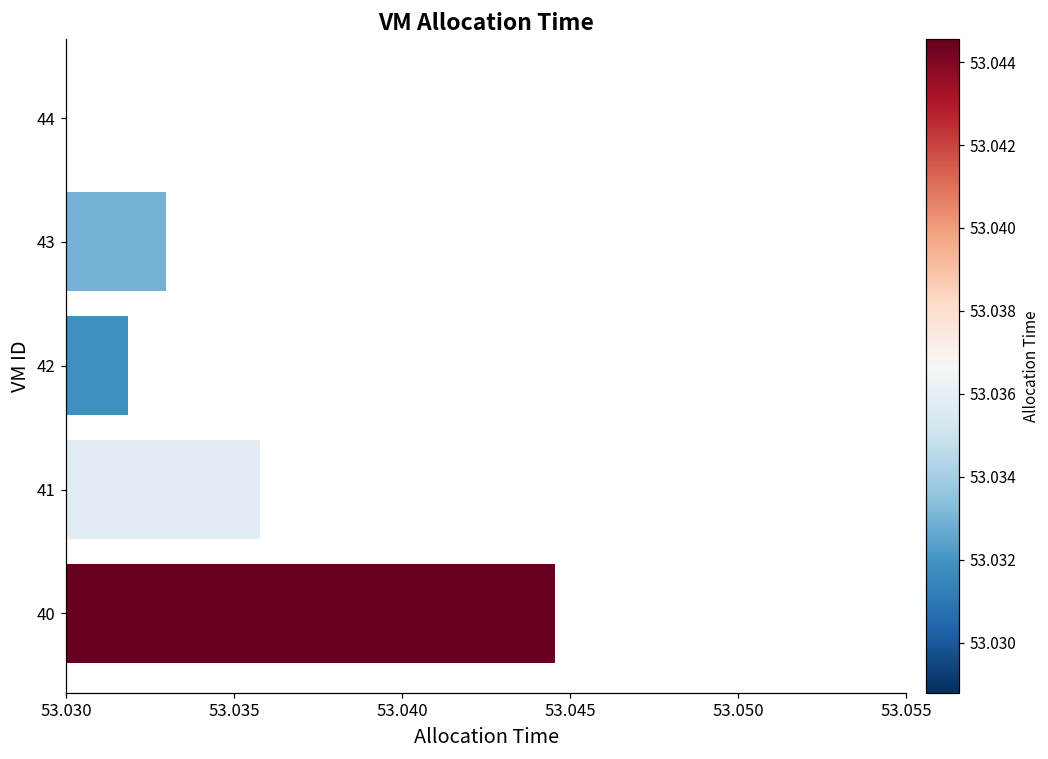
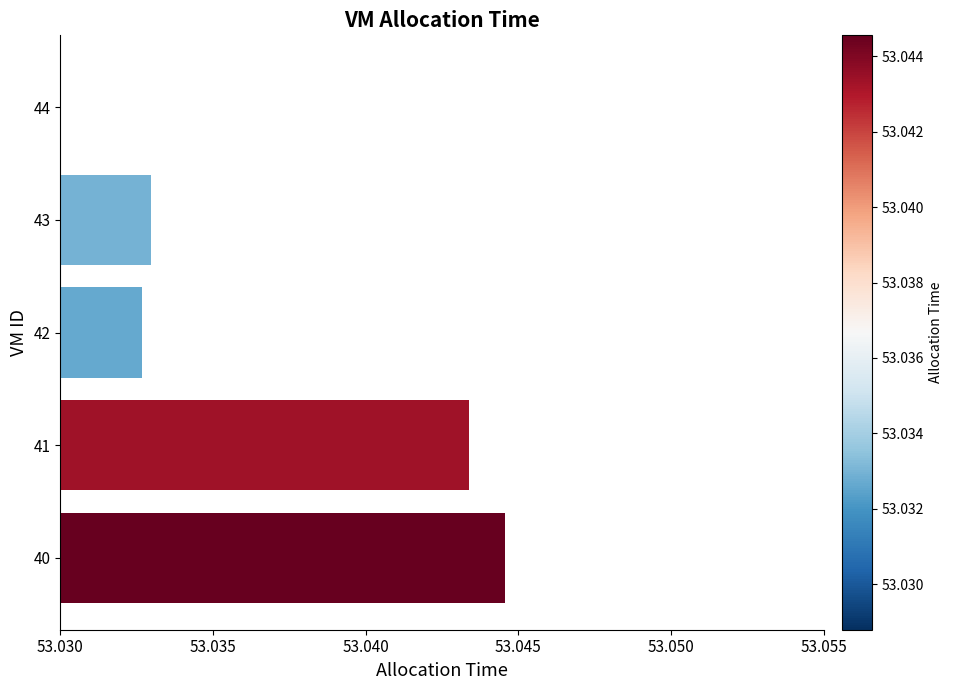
  {
    "43": 53.0330,
-   "42": 53.0318,
-   "41": 53.0358,
+   "42": 53.0327,
+   "41": 53.0434,
    "40": 53.0446
  }
